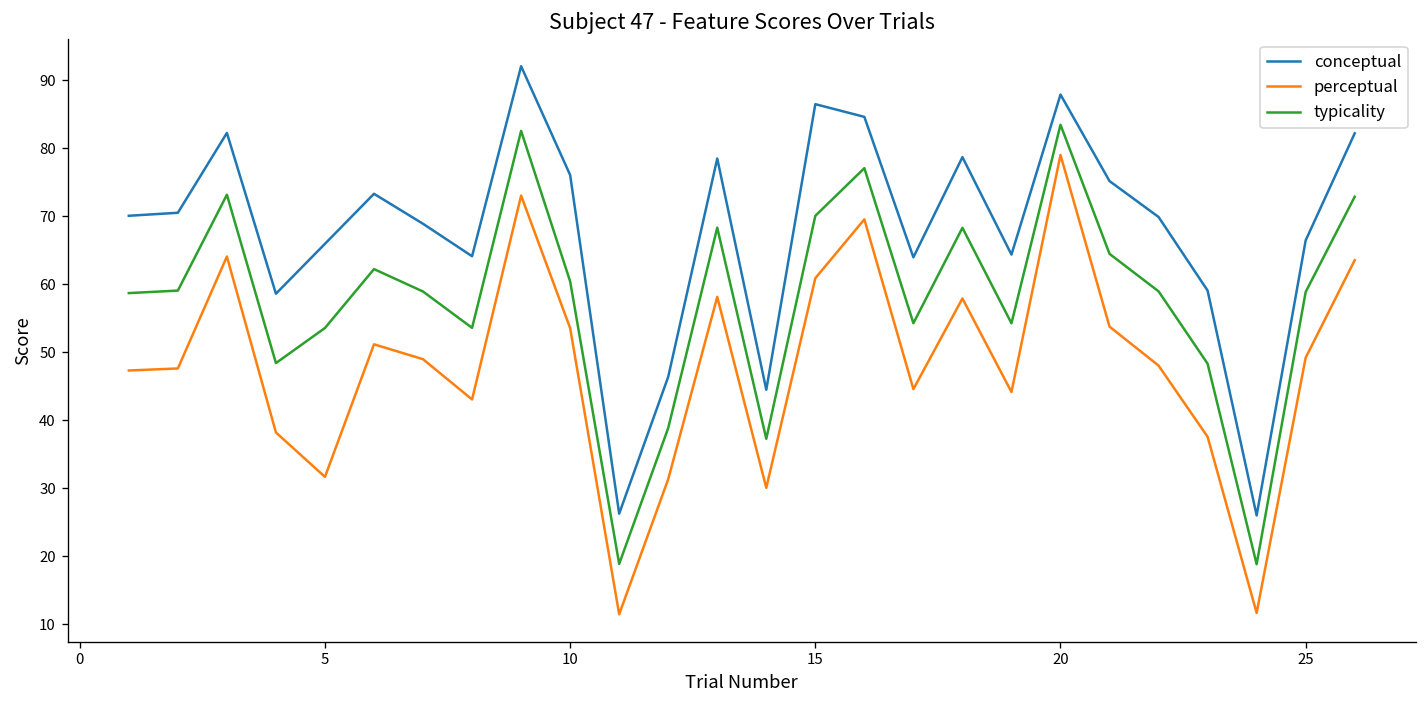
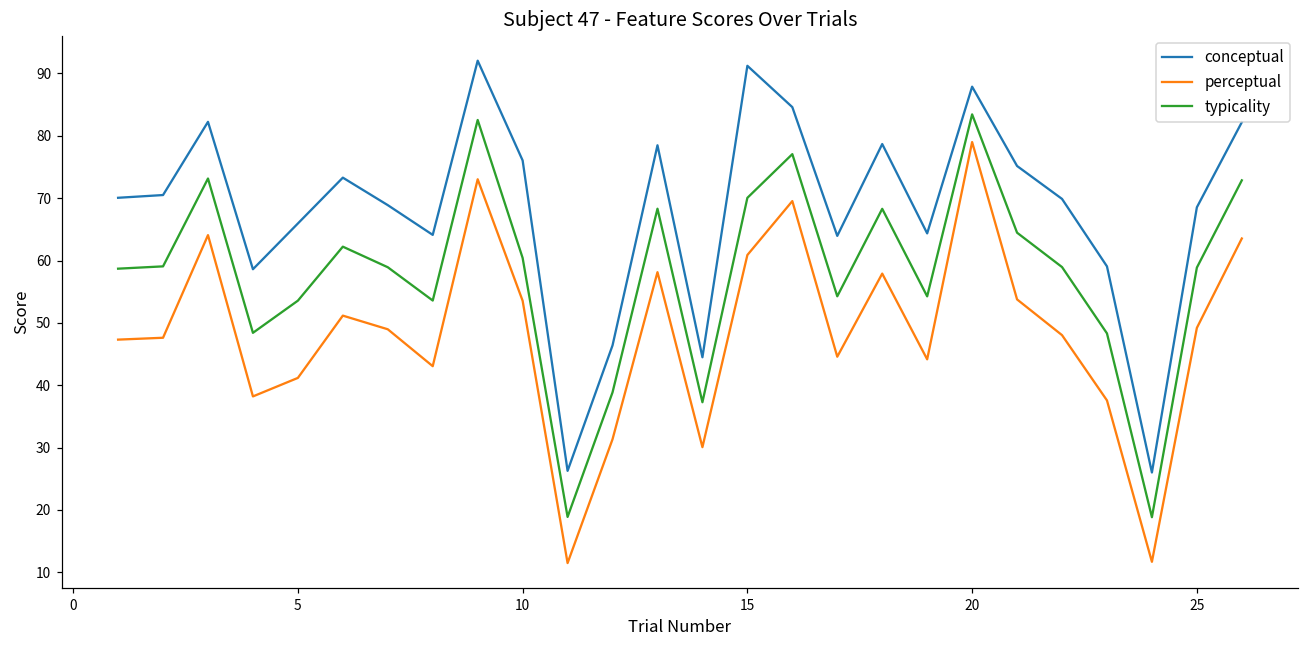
  {
    "conceptual": {
      "5": 66,
      "10": 76,
-     "15": 86,
+     "15": 91,
      "20": 88,
-     "25": 66
+     "25": 69
    },
    "perceptual": {
-     "5": 32,
+     "5": 41,
      "10": 54,
      "15": 61,
      "20": 79,
      "25": 49
    },
    "typicality": {
      "5": 54,
      "10": 60,
      "15": 70,
      "20": 83,
      "25": 59
    }
  }
